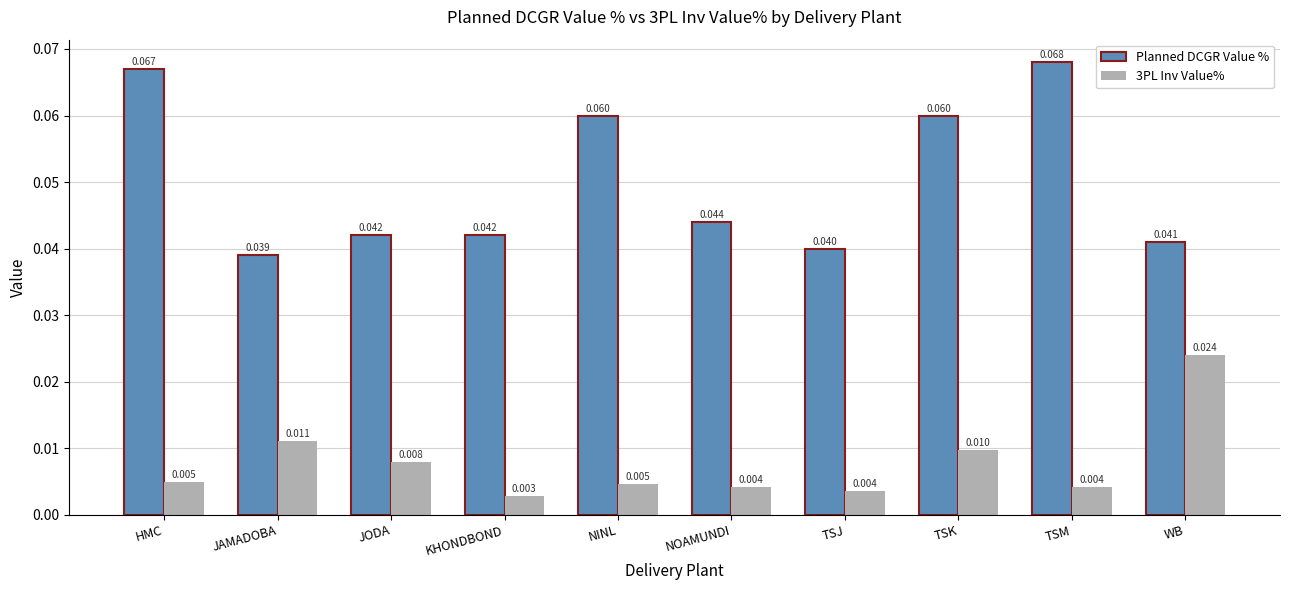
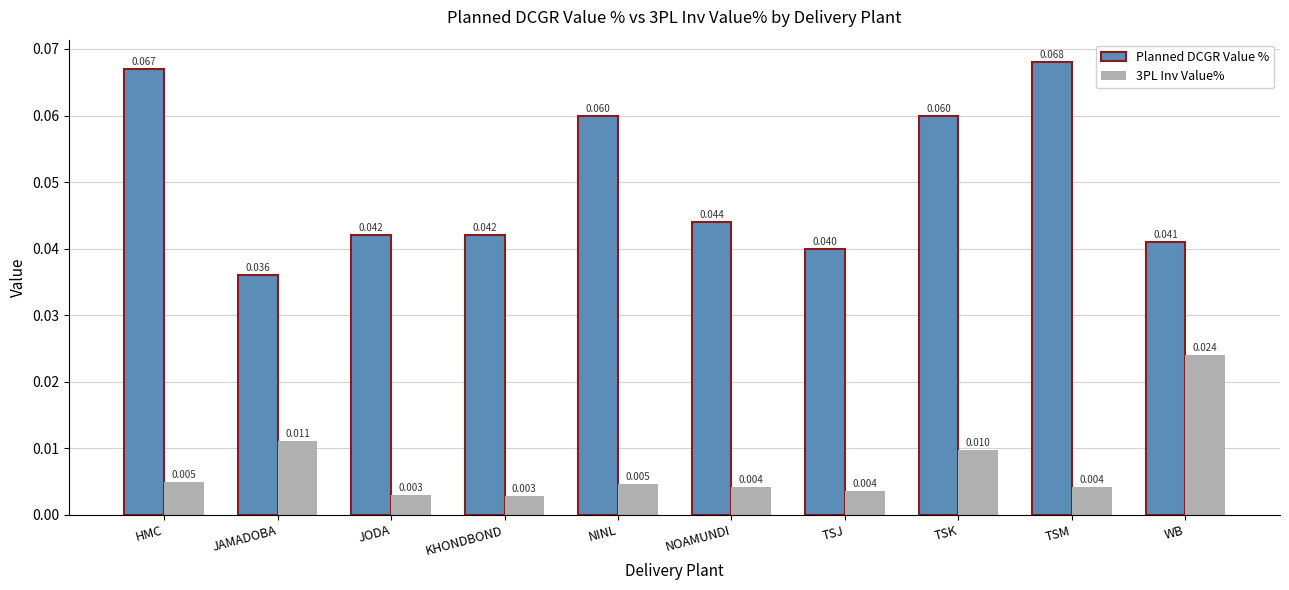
  {
    "Planned DCGR Value %": {
      "HMC": 0.067,
-     "JAMADOBA": 0.039,
+     "JAMADOBA": 0.036,
      "JODA": 0.042,
      "KHONDBOND": 0.042,
      "NINL": 0.060,
      "NOAMUNDI": 0.044,
      "TSJ": 0.040,
      "TSK": 0.060,
      "TSM": 0.068,
      "WB": 0.041
    },
    "3PL Inv Value%": {
      "HMC": 0.005,
      "JAMADOBA": 0.011,
-     "JODA": 0.008,
+     "JODA": 0.003,
      "KHONDBOND": 0.003,
      "NINL": 0.005,
      "NOAMUNDI": 0.004,
      "TSJ": 0.004,
      "TSK": 0.010,
      "TSM": 0.004,
      "WB": 0.024
    }
  }
